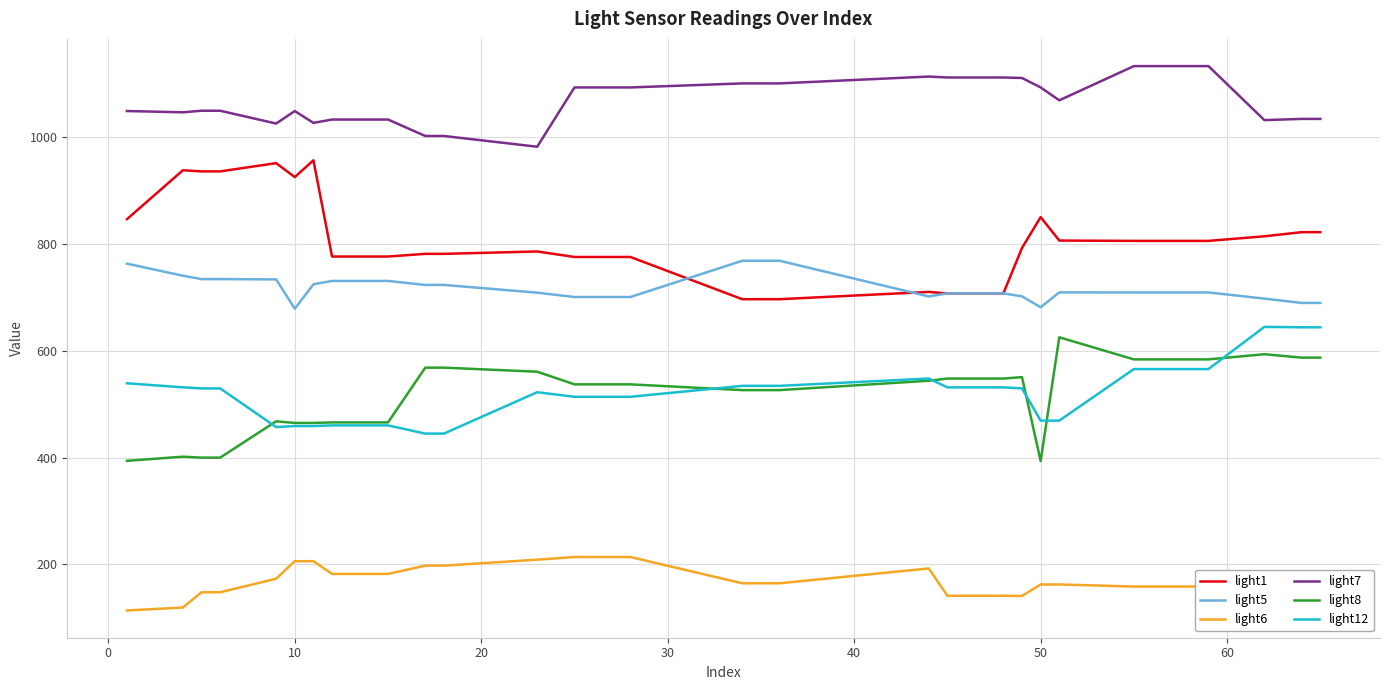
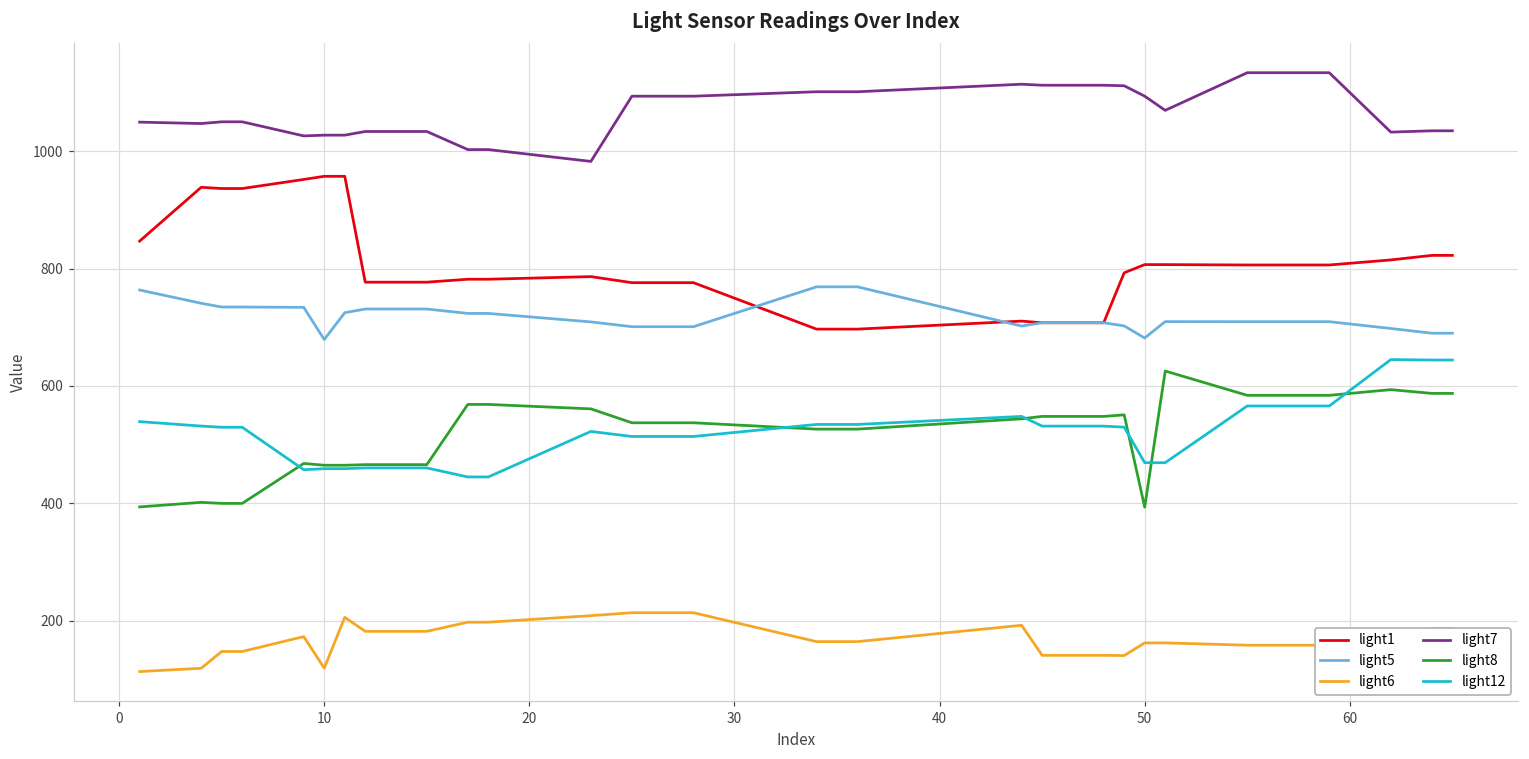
  {
    "light1": {
-     "10": 930,
-     "50": 850
+     "10": 960,
+     "50": 810
    },
    "light5": {
      "10": 680,
      "50": 680
    },
    "light6": {
-     "10": 210,
+     "10": 120,
      "50": 160
    },
    "light7": {
-     "10": 1050,
+     "10": 1030,
      "50": 1090
    },
    "light8": {
      "10": 460,
      "50": 390
    },
    "light12": {
      "10": 460,
      "50": 470
    }
  }
